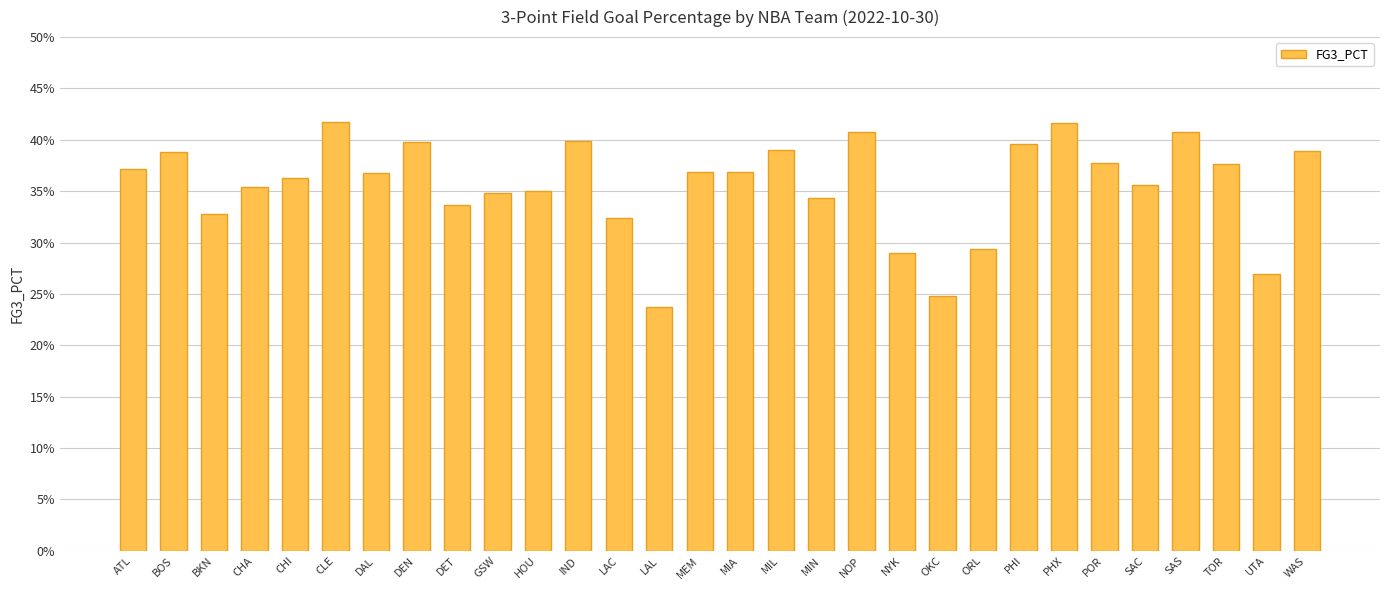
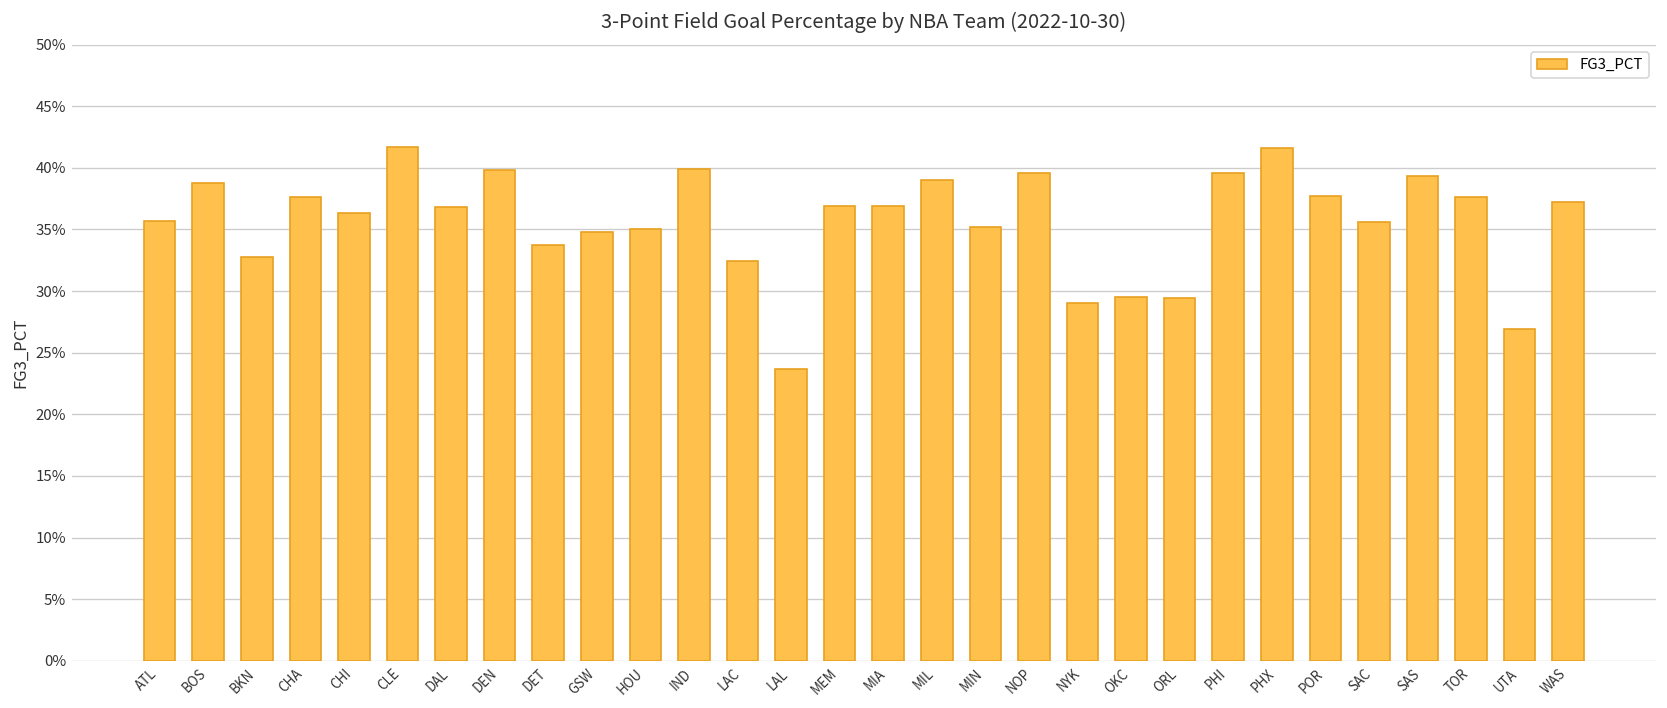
  {
-   "ATL": "37.2%",
+   "ATL": "35.7%",
    "BOS": "38.8%",
    "BKN": "32.8%",
-   "CHA": "35.4%",
+   "CHA": "37.6%",
    "CHI": "36.3%",
    "CLE": "41.7%",
    "DAL": "36.8%",
    "DEN": "39.8%",
    "DET": "33.7%",
    "GSW": "34.8%",
    "HOU": "35.0%",
    "IND": "39.9%",
    "LAC": "32.4%",
    "LAL": "23.7%",
    "MEM": "36.9%",
    "MIA": "36.9%",
    "MIL": "39.0%",
-   "MIN": "34.3%",
-   "NOP": "40.8%",
+   "MIN": "35.2%",
+   "NOP": "39.6%",
    "NYK": "29.0%",
-   "OKC": "24.8%",
+   "OKC": "29.5%",
    "ORL": "29.4%",
    "PHI": "39.6%",
    "PHX": "41.6%",
    "POR": "37.7%",
    "SAC": "35.6%",
-   "SAS": "40.8%",
+   "SAS": "39.3%",
    "TOR": "37.6%",
    "UTA": "26.9%",
-   "WAS": "38.9%"
+   "WAS": "37.2%"
  }
